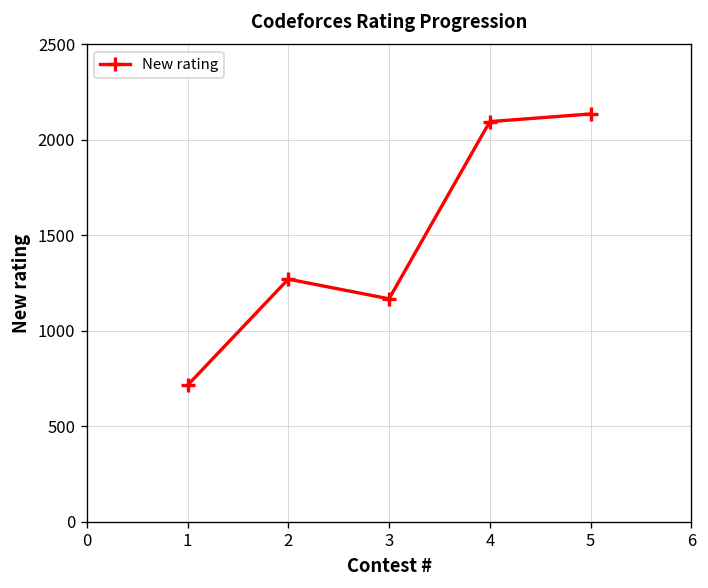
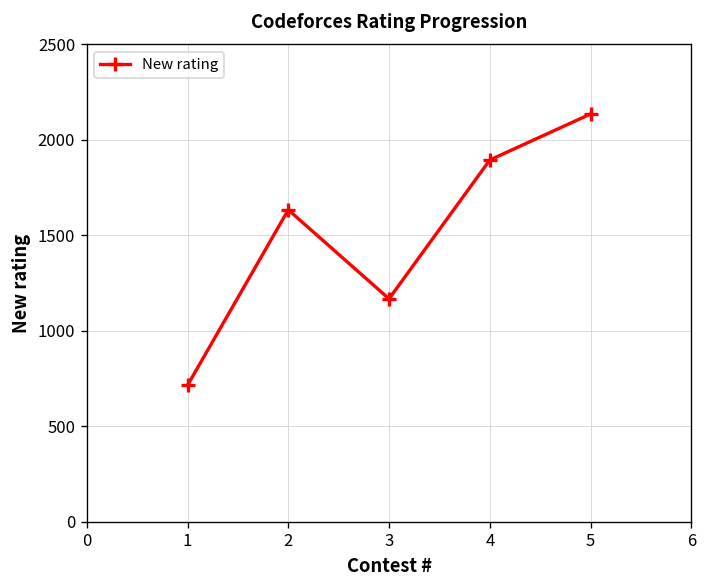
  {
    "1": 710,
-   "2": 1270,
+   "2": 1630,
    "3": 1170,
-   "4": 2100,
+   "4": 1890,
    "5": 2140
  }
